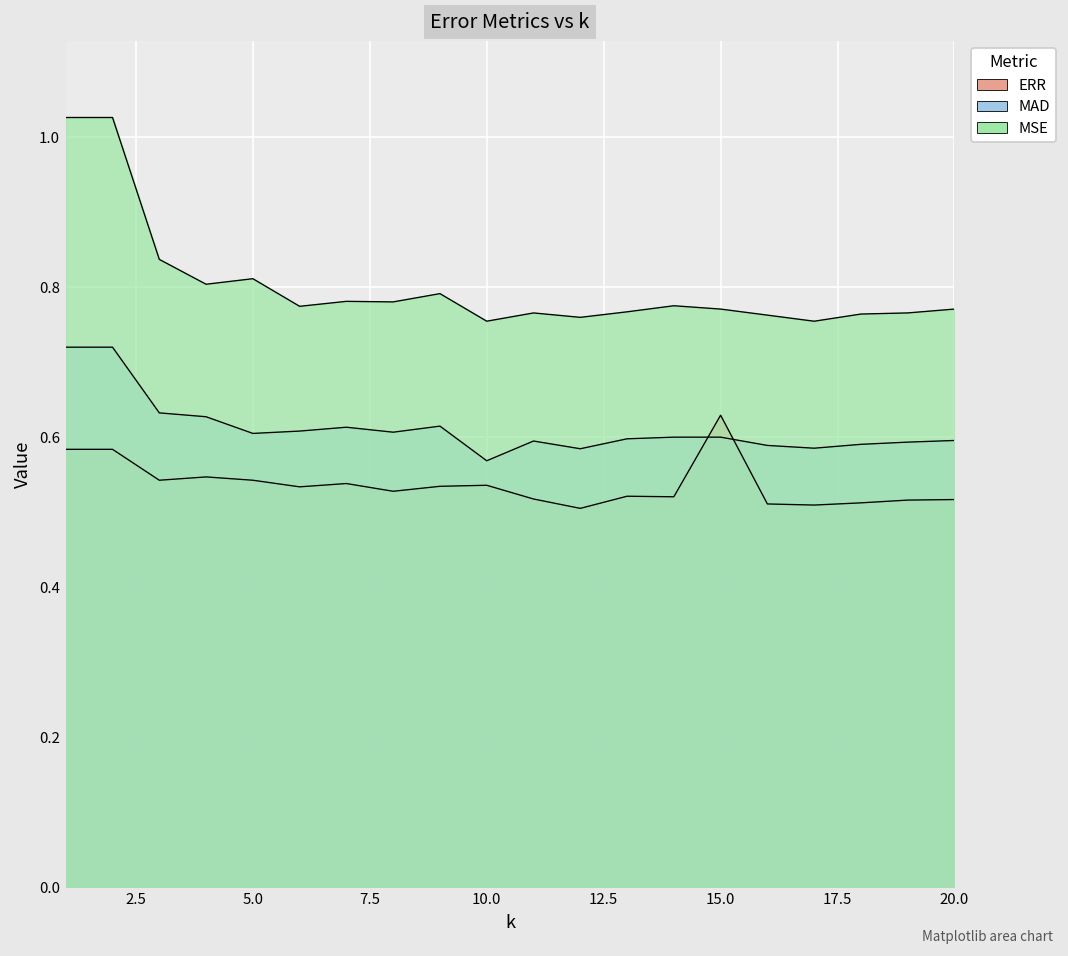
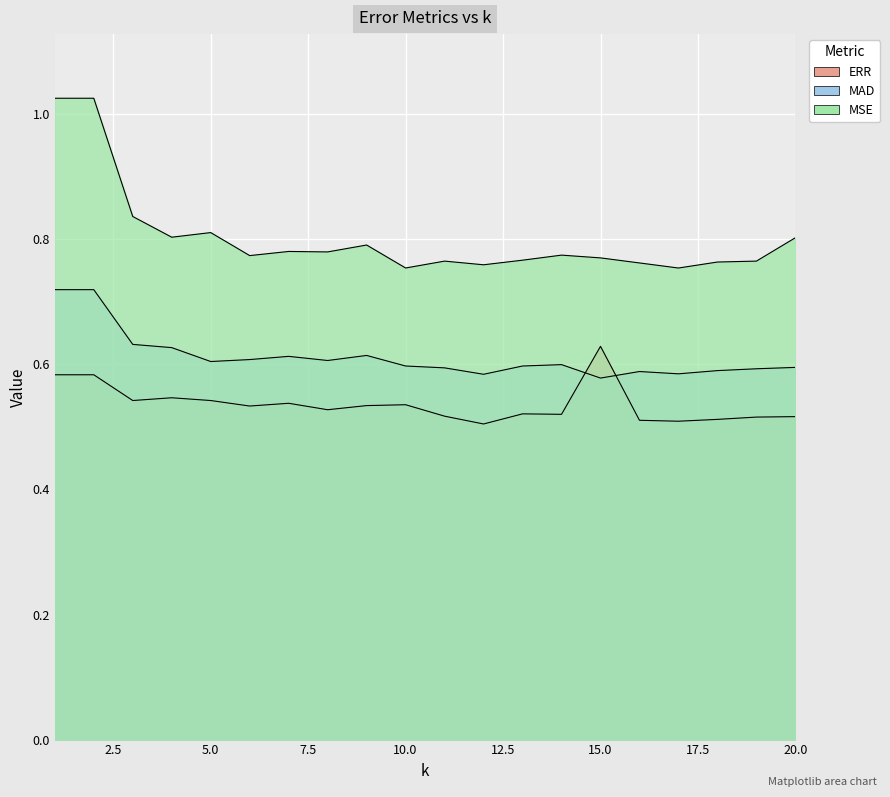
  {
    "ERR": {
      "5.0": 0.54,
      "10.0": 0.54,
      "15.0": 0.63,
      "20.0": 0.52
    },
    "MAD": {
      "5.0": 0.60,
-     "10.0": 0.57,
-     "15.0": 0.60,
+     "10.0": 0.60,
+     "15.0": 0.58,
      "20.0": 0.60
    },
    "MSE": {
      "5.0": 0.81,
      "10.0": 0.75,
      "15.0": 0.77,
-     "20.0": 0.77
+     "20.0": 0.80
    }
  }
